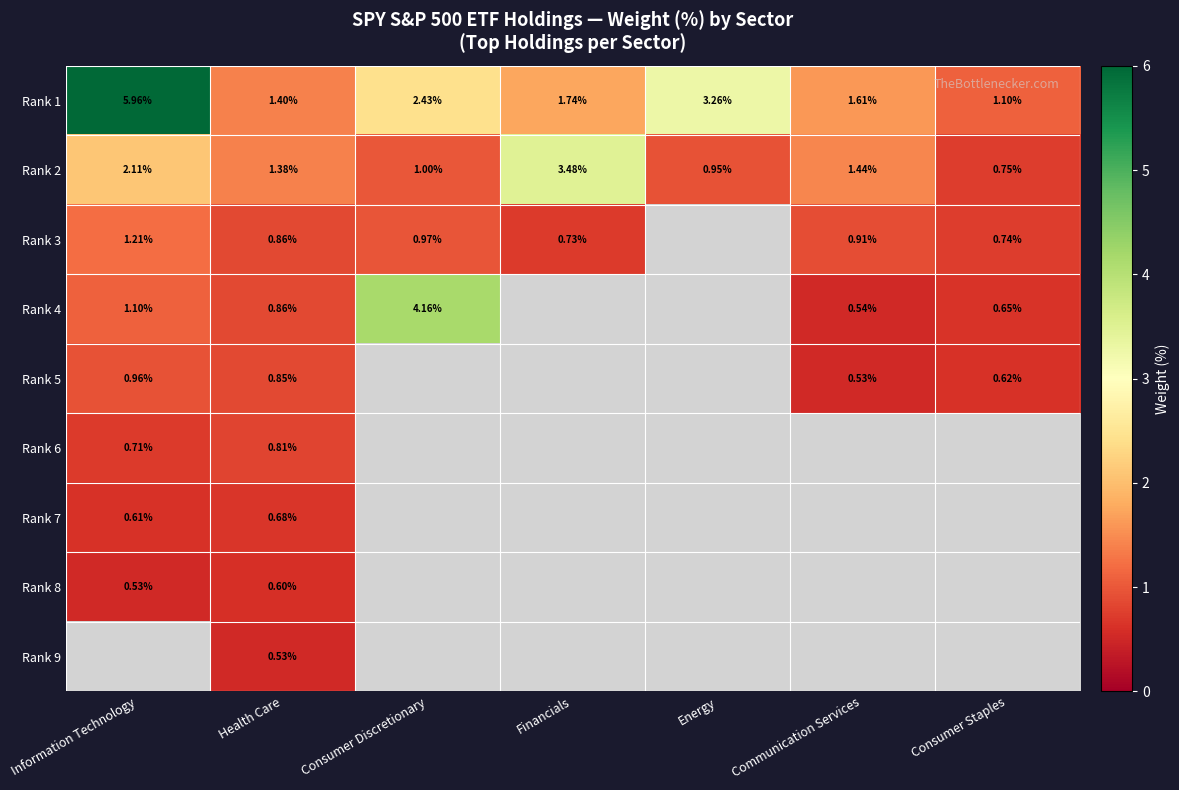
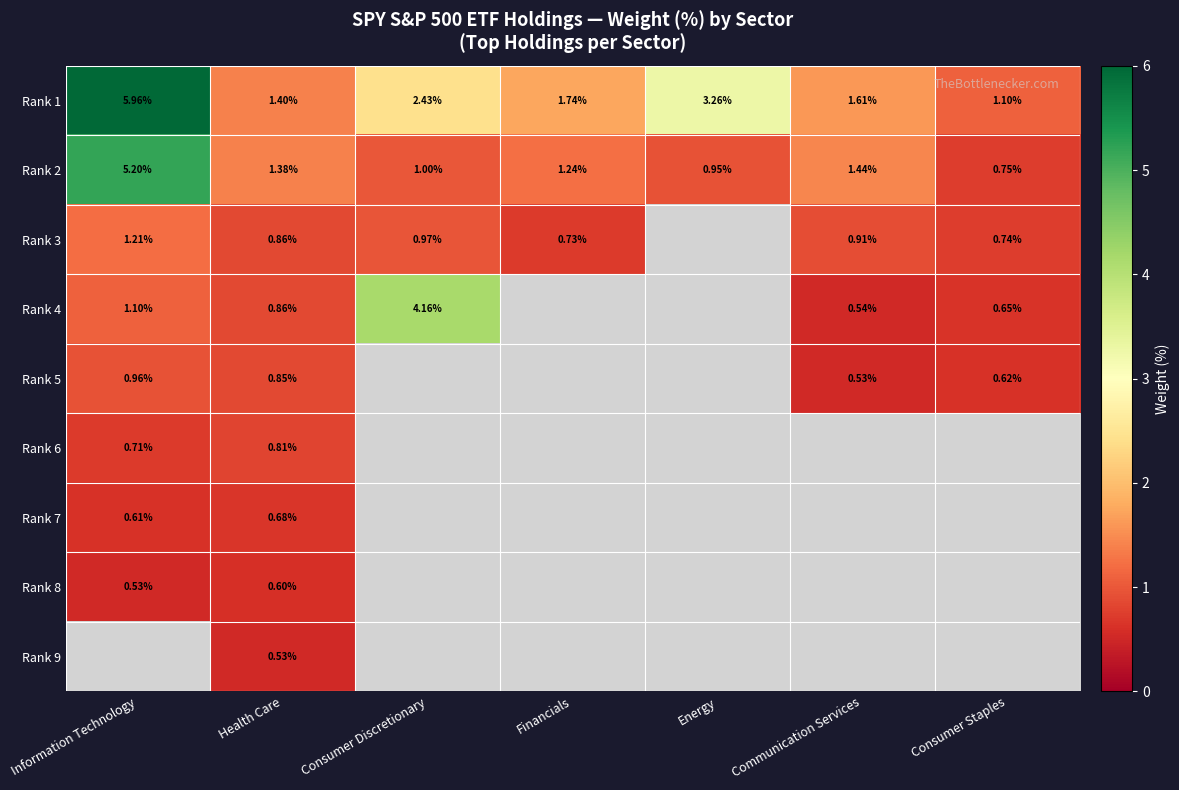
  {
    "Rank 1": {
      "Information Technology": "5.96%",
      "Health Care": "1.40%",
      "Consumer Discretionary": "2.43%",
      "Financials": "1.74%",
      "Energy": "3.26%",
      "Communication Services": "1.61%"
    },
    "Rank 2": {
-     "Information Technology": "2.11%",
+     "Information Technology": "5.20%",
      "Health Care": "1.38%",
      "Consumer Discretionary": "1.00%",
-     "Financials": "3.48%",
+     "Financials": "1.24%",
      "Energy": "0.95%",
      "Communication Services": "1.44%",
      "Consumer Staples": "0.75%"
    },
    "Rank 3": {
      "Information Technology": "1.21%",
      "Health Care": "0.86%",
      "Consumer Discretionary": "0.97%",
      "Financials": "0.73%",
      "Communication Services": "0.91%",
      "Consumer Staples": "0.74%"
    },
    "Rank 4": {
      "Information Technology": "1.10%",
      "Health Care": "0.86%",
      "Consumer Discretionary": "4.16%",
      "Communication Services": "0.54%",
      "Consumer Staples": "0.65%"
    },
    "Rank 5": {
      "Information Technology": "0.96%",
      "Health Care": "0.85%",
      "Communication Services": "0.53%",
      "Consumer Staples": "0.62%"
    },
    "Rank 6": {
      "Information Technology": "0.71%",
      "Health Care": "0.81%"
    },
    "Rank 7": {
      "Information Technology": "0.61%",
      "Health Care": "0.68%"
    },
    "Rank 8": {
      "Information Technology": "0.53%",
      "Health Care": "0.60%"
    },
    "Rank 9": {
      "Health Care": "0.53%"
    }
  }
